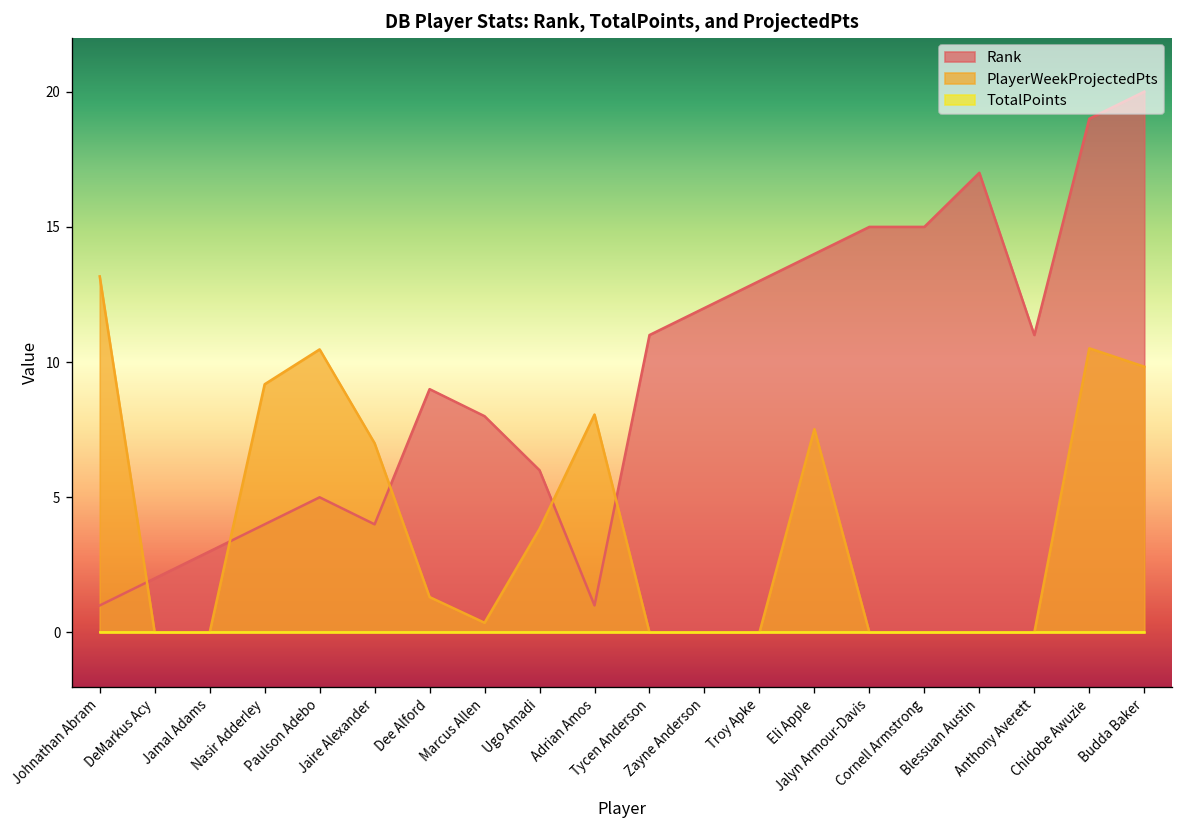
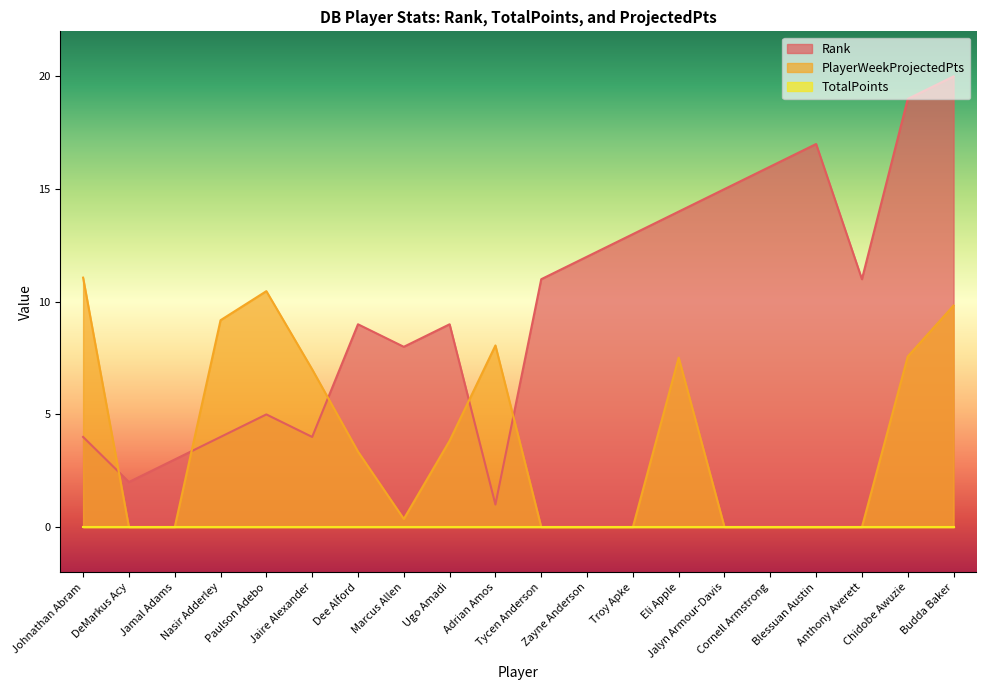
  {
    "Rank": {
-     "Johnathan Abram": 1,
+     "Johnathan Abram": 4,
      "DeMarkus Acy": 2,
      "Jamal Adams": 3,
      "Nasir Adderley": 4,
      "Paulson Adebo": 5,
      "Jaire Alexander": 4,
      "Dee Alford": 9,
      "Marcus Allen": 8,
-     "Ugo Amadi": 6,
+     "Ugo Amadi": 9,
      "Adrian Amos": 1,
      "Tycen Anderson": 11,
      "Zayne Anderson": 12,
      "Troy Apke": 13,
      "Eli Apple": 14,
      "Jalyn Armour-Davis": 15,
-     "Cornell Armstrong": 15,
+     "Cornell Armstrong": 16,
      "Blessuan Austin": 17,
      "Anthony Averett": 11
    },
    "PlayerWeekProjectedPts": {
-     "Johnathan Abram": 13.2,
+     "Johnathan Abram": 11.1,
      "Nasir Adderley": 9.2,
      "Paulson Adebo": 10.5,
      "Jaire Alexander": 7.0,
-     "Dee Alford": 1.3,
+     "Dee Alford": 3.4,
      "Marcus Allen": 0.4,
      "Ugo Amadi": 3.8,
      "Adrian Amos": 8.1,
      "Eli Apple": 7.5,
-     "Chidobe Awuzie": 10.5,
+     "Chidobe Awuzie": 7.6,
      "Budda Baker": 9.8
    },
    "TotalPoints": {
      "Johnathan Abram": 0.0,
      "Nasir Adderley": 0.0,
      "Paulson Adebo": 0.0,
      "Jaire Alexander": 0.0,
      "Dee Alford": 0.0,
      "Marcus Allen": 0.0,
      "Ugo Amadi": 0.0,
      "Adrian Amos": 0.0,
      "Eli Apple": 0.0,
      "Chidobe Awuzie": 0.0,
      "Budda Baker": 0.0
    }
  }
